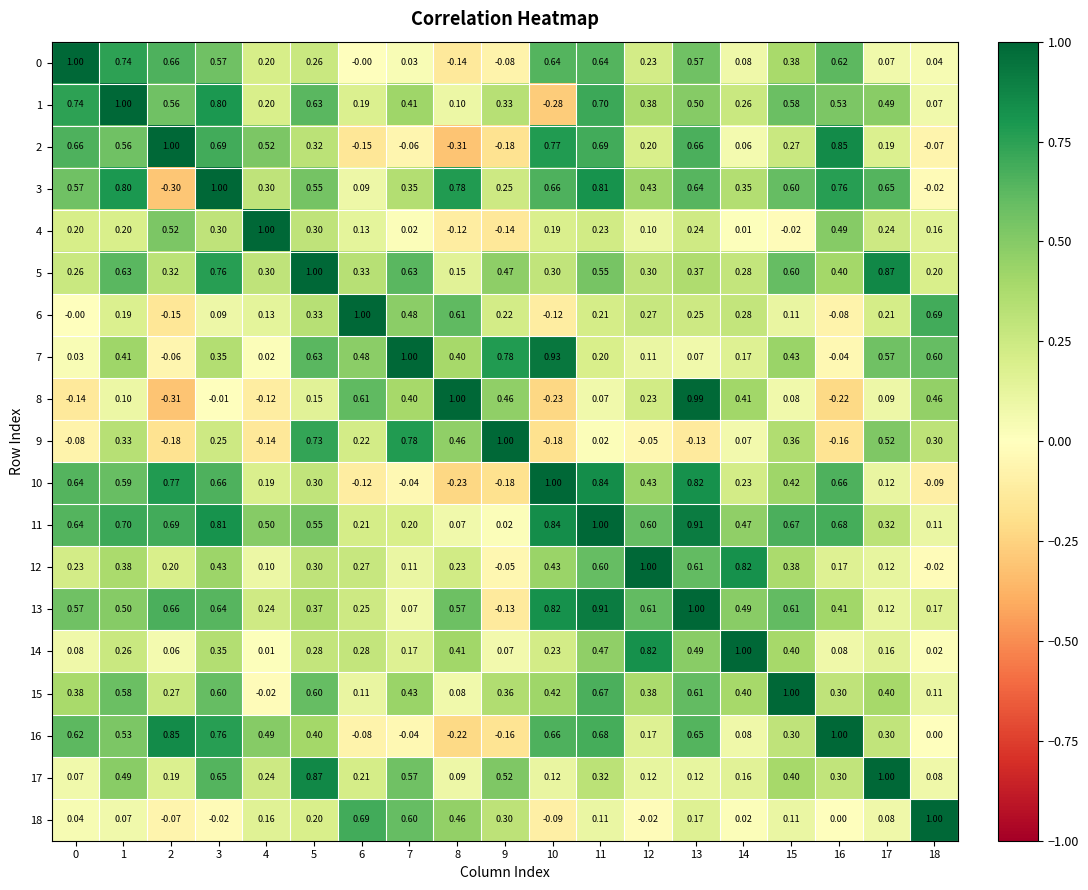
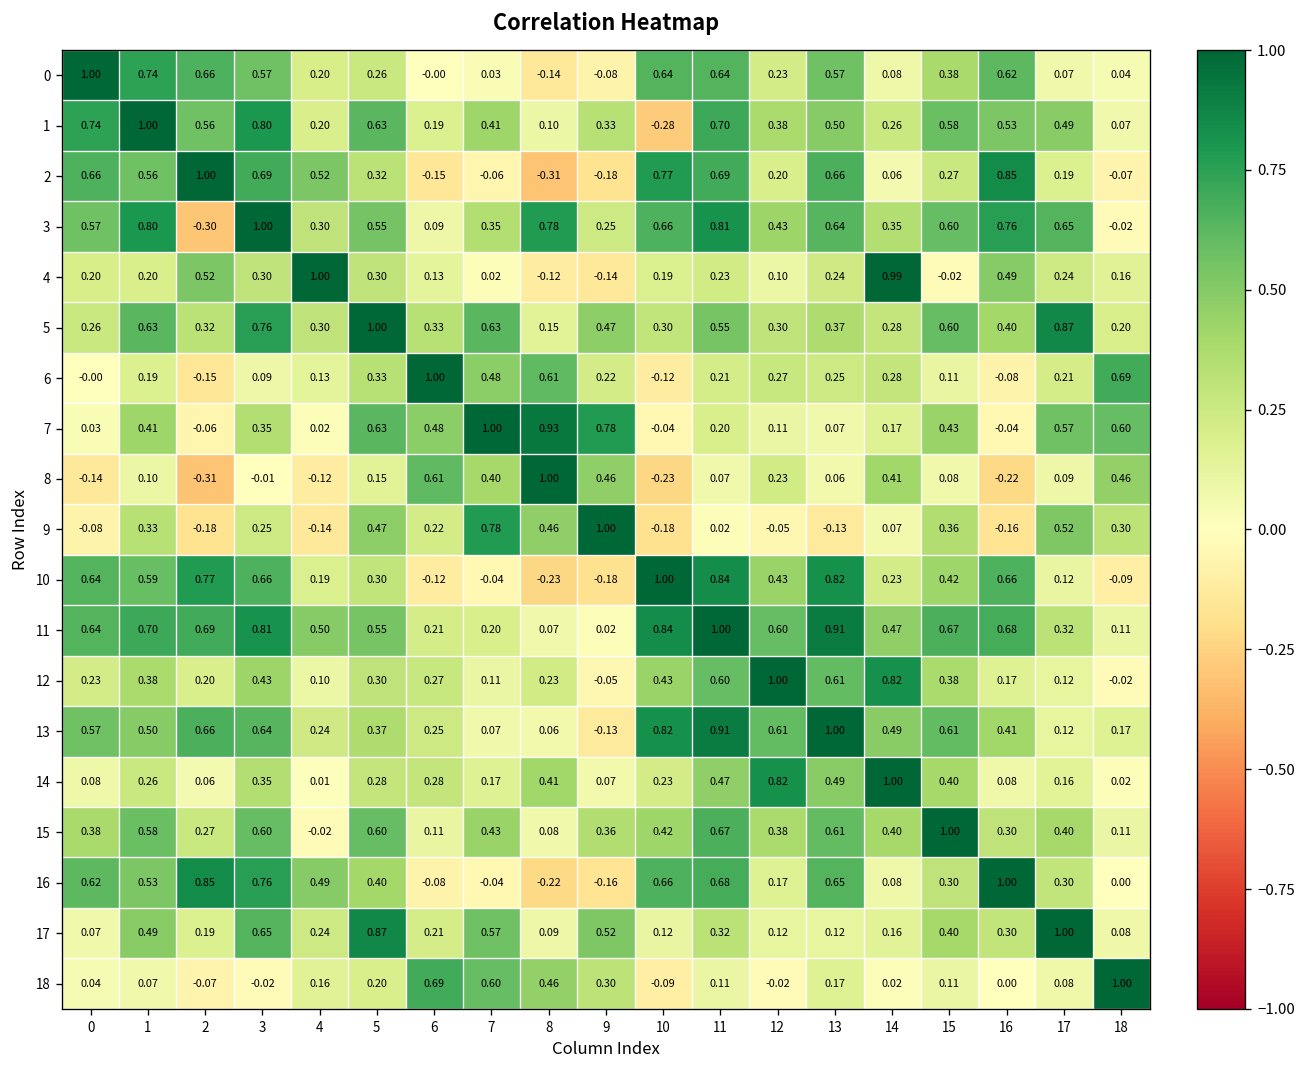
  {
    "4": {
      "0": 0.20,
      "1": 0.20,
      "2": 0.52,
      "3": 0.30,
      "4": 1.00,
      "5": 0.30,
      "6": 0.13,
      "7": 0.02,
      "8": -0.12,
      "9": -0.14,
      "10": 0.19,
      "11": 0.23,
      "12": 0.10,
      "13": 0.24,
-     "14": 0.01,
+     "14": 0.99,
      "15": -0.02,
      "16": 0.49,
      "17": 0.24,
      "18": 0.16
    },
    "7": {
      "0": 0.03,
      "1": 0.41,
      "2": -0.06,
      "3": 0.35,
      "4": 0.02,
      "5": 0.63,
      "6": 0.48,
      "7": 1.00,
-     "8": 0.40,
+     "8": 0.93,
      "9": 0.78,
-     "10": 0.93,
+     "10": -0.04,
      "11": 0.20,
      "12": 0.11,
      "13": 0.07,
      "14": 0.17,
      "15": 0.43,
      "16": -0.04,
      "17": 0.57,
      "18": 0.60
    },
    "8": {
      "0": -0.14,
      "1": 0.10,
      "2": -0.31,
      "3": -0.01,
      "4": -0.12,
      "5": 0.15,
      "6": 0.61,
      "7": 0.40,
      "8": 1.00,
      "9": 0.46,
      "10": -0.23,
      "11": 0.07,
      "12": 0.23,
-     "13": 0.99,
+     "13": 0.06,
      "14": 0.41,
      "15": 0.08,
      "16": -0.22,
      "17": 0.09,
      "18": 0.46
    },
    "9": {
      "0": -0.08,
      "1": 0.33,
      "2": -0.18,
      "3": 0.25,
      "4": -0.14,
-     "5": 0.73,
+     "5": 0.47,
      "6": 0.22,
      "7": 0.78,
      "8": 0.46,
      "9": 1.00,
      "10": -0.18,
      "11": 0.02,
      "12": -0.05,
      "13": -0.13,
      "14": 0.07,
      "15": 0.36,
      "16": -0.16,
      "17": 0.52,
      "18": 0.30
    },
    "13": {
      "0": 0.57,
      "1": 0.50,
      "2": 0.66,
      "3": 0.64,
      "4": 0.24,
      "5": 0.37,
      "6": 0.25,
      "7": 0.07,
-     "8": 0.57,
+     "8": 0.06,
      "9": -0.13,
      "10": 0.82,
      "11": 0.91,
      "12": 0.61,
      "13": 1.00,
      "14": 0.49,
      "15": 0.61,
      "16": 0.41,
      "17": 0.12,
      "18": 0.17
    }
  }
